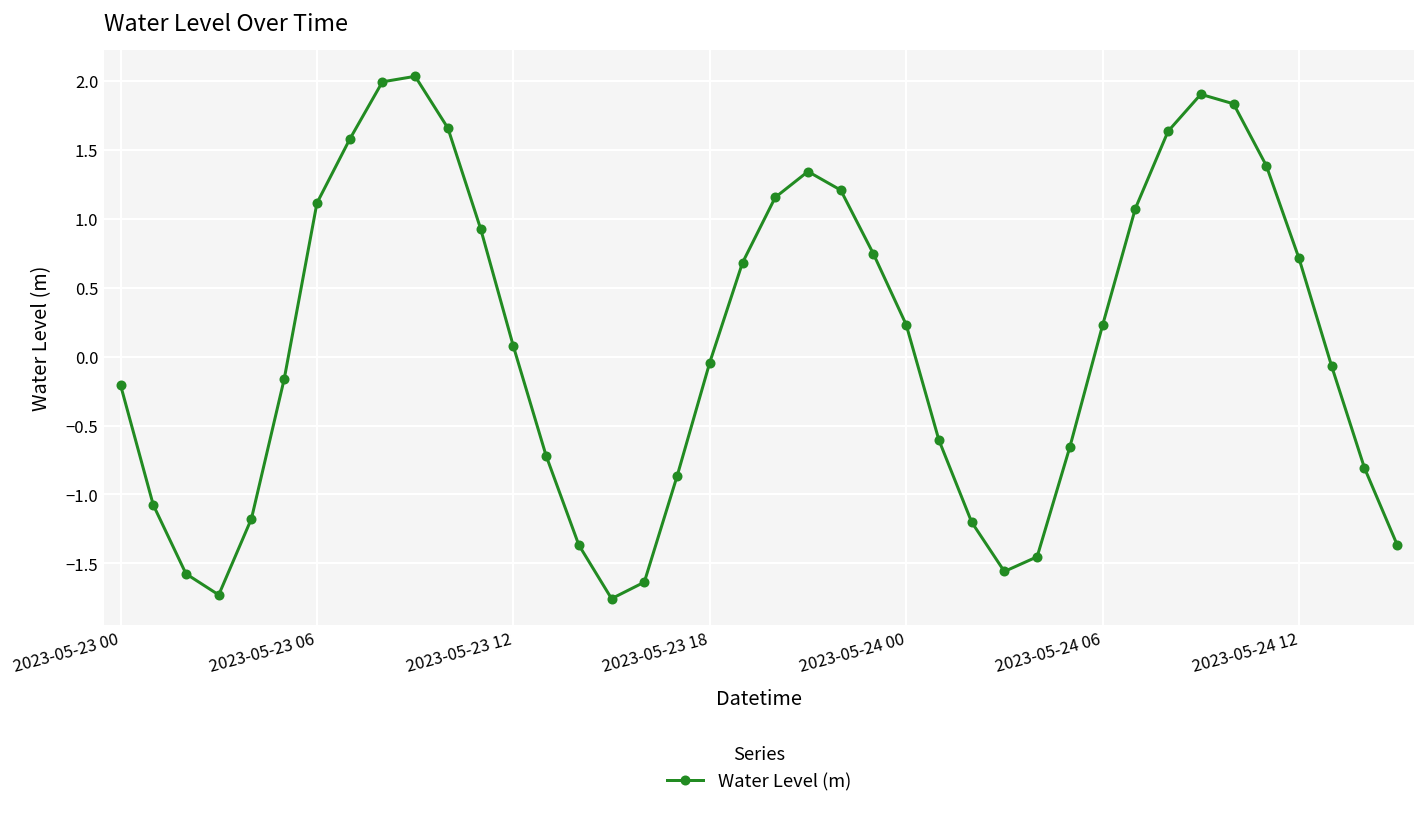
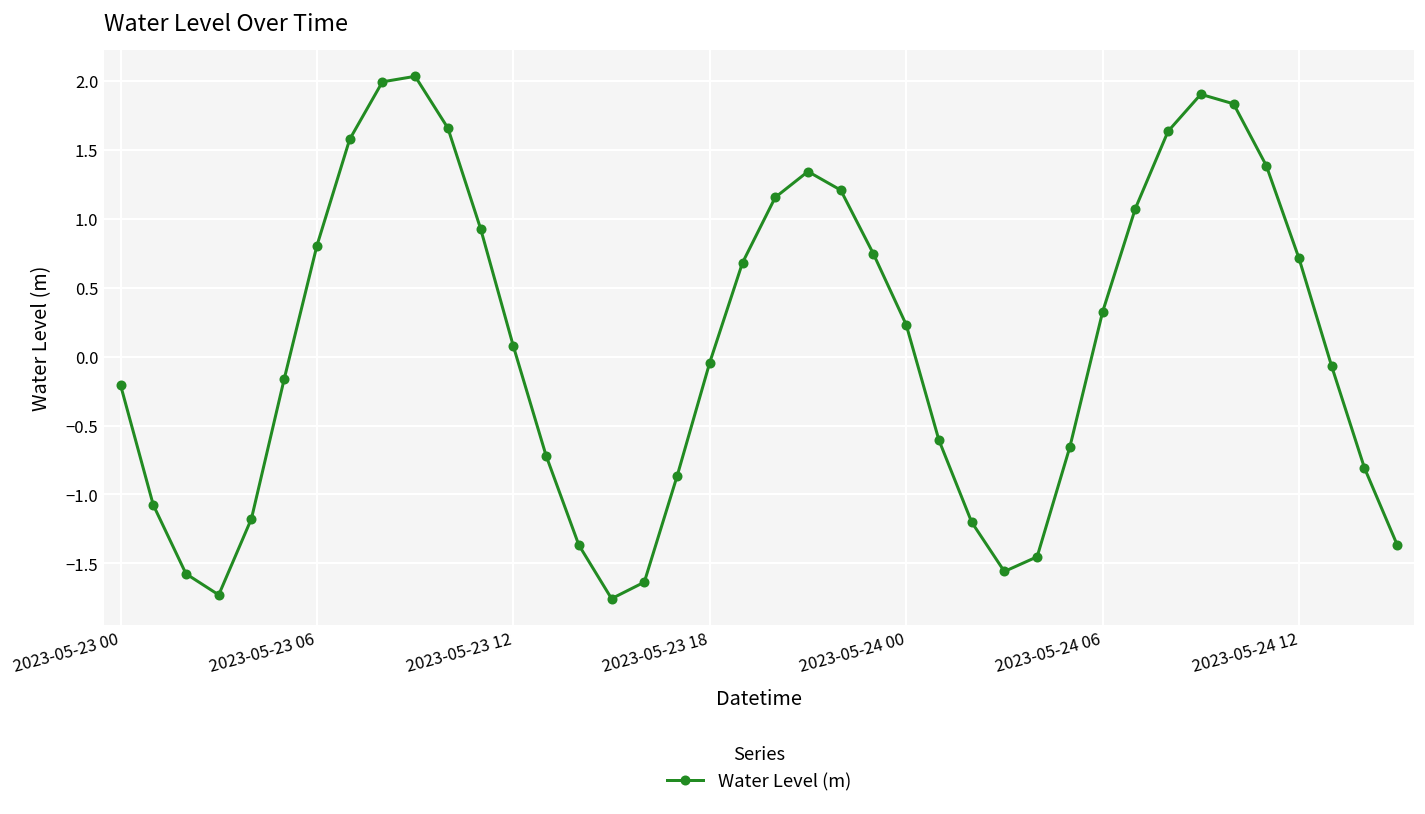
  {
    "2023-05-23 00": -0.21,
-   "2023-05-23 06": 1.11,
+   "2023-05-23 06": 0.81,
    "2023-05-23 12": 0.08,
    "2023-05-23 18": -0.04,
    "2023-05-24 00": 0.23,
-   "2023-05-24 06": 0.23,
+   "2023-05-24 06": 0.32,
    "2023-05-24 12": 0.71
  }
